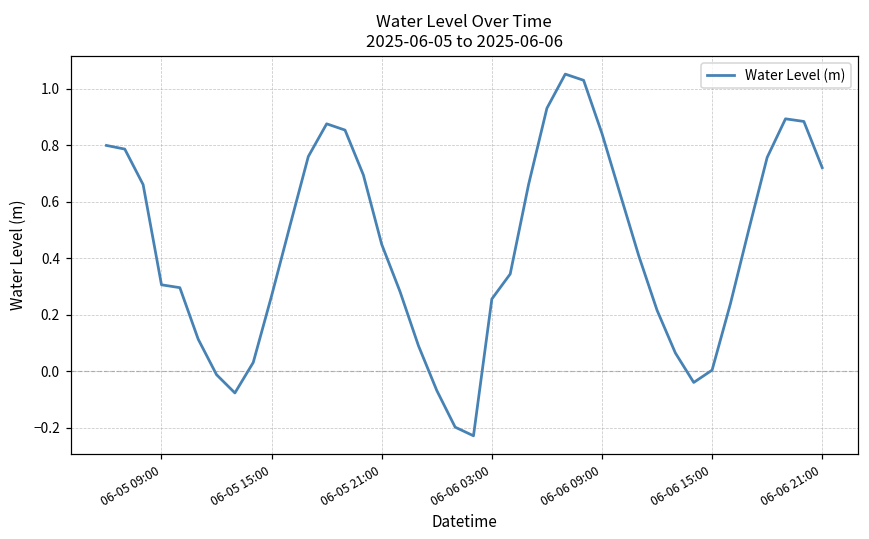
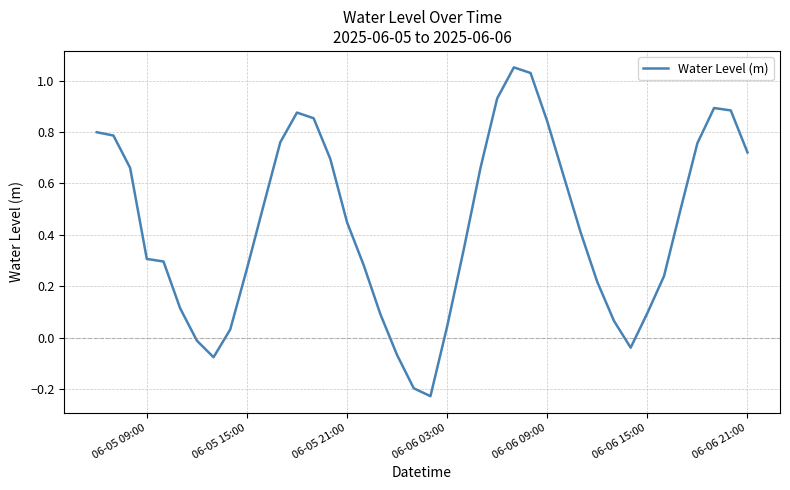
  {
    "06-05 09:00": 0.31,
    "06-05 15:00": 0.27,
    "06-05 21:00": 0.45,
-   "06-06 03:00": 0.26,
+   "06-06 03:00": 0.04,
    "06-06 09:00": 0.84,
-   "06-06 15:00": 0.00,
+   "06-06 15:00": 0.10,
    "06-06 21:00": 0.72
  }
